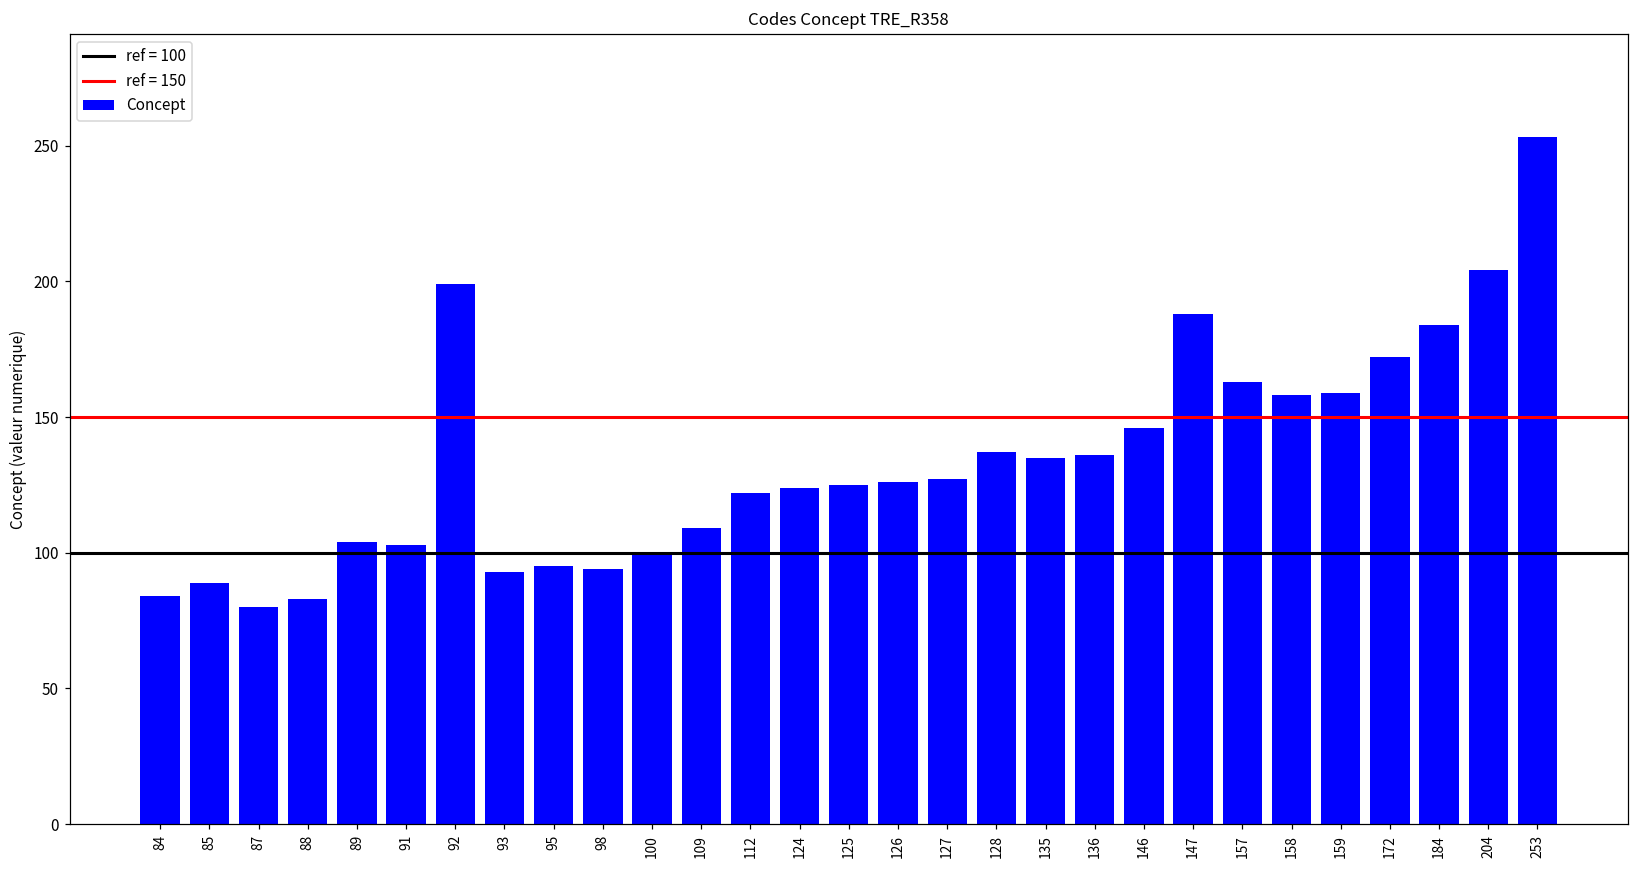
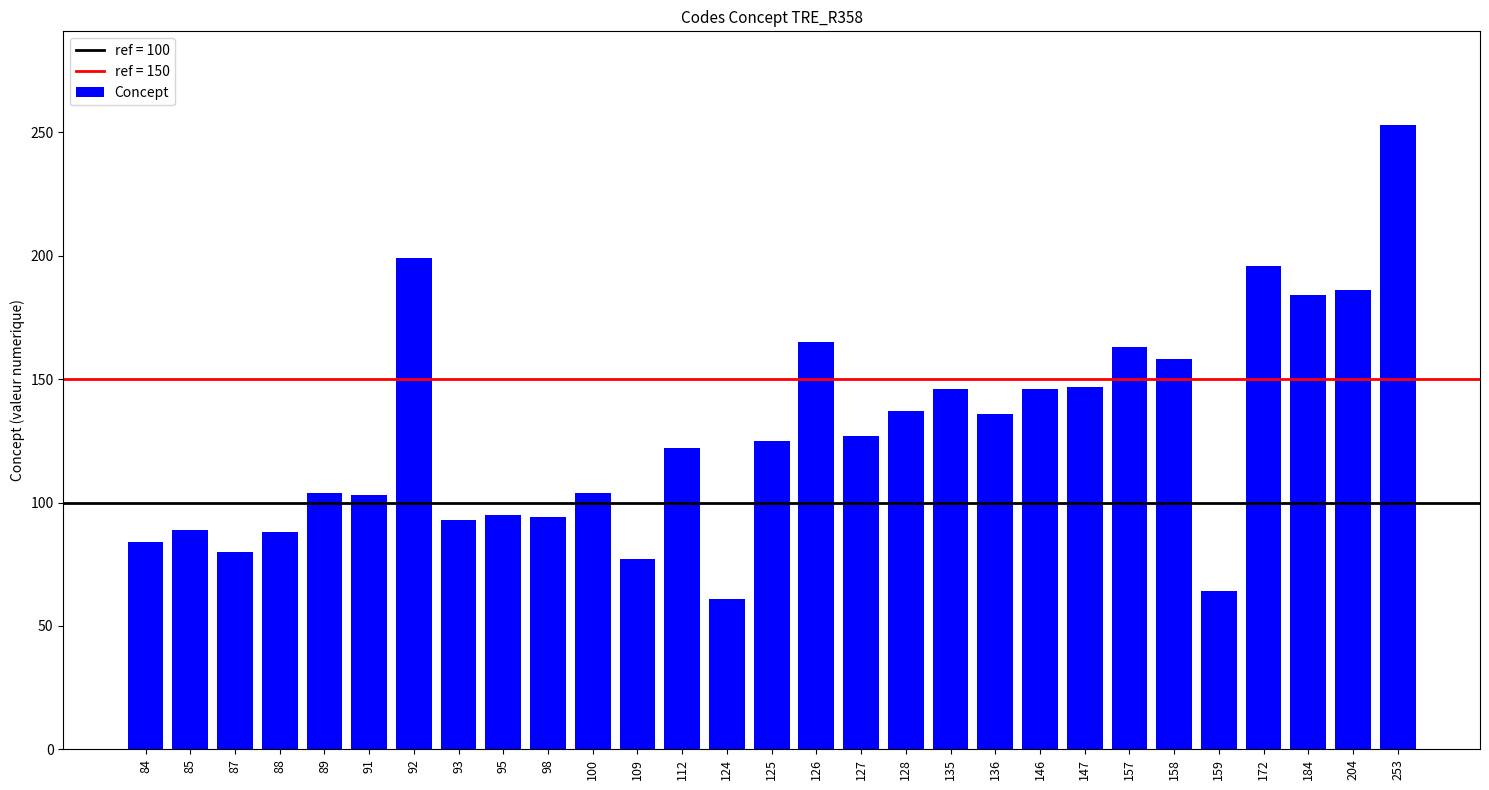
  {
    "84": 84,
    "85": 89,
    "87": 80,
-   "88": 83,
+   "88": 88,
    "89": 104,
    "91": 103,
    "92": 199,
    "93": 93,
    "95": 95,
    "98": 94,
-   "100": 100,
-   "109": 109,
+   "100": 104,
+   "109": 77,
    "112": 122,
-   "124": 124,
+   "124": 61,
    "125": 125,
-   "126": 126,
+   "126": 165,
    "127": 127,
    "128": 137,
-   "135": 135,
+   "135": 146,
    "136": 136,
    "146": 146,
-   "147": 188,
+   "147": 147,
    "157": 163,
    "158": 158,
-   "159": 159,
-   "172": 172,
+   "159": 64,
+   "172": 196,
    "184": 184,
-   "204": 204,
+   "204": 186,
    "253": 253
  }
